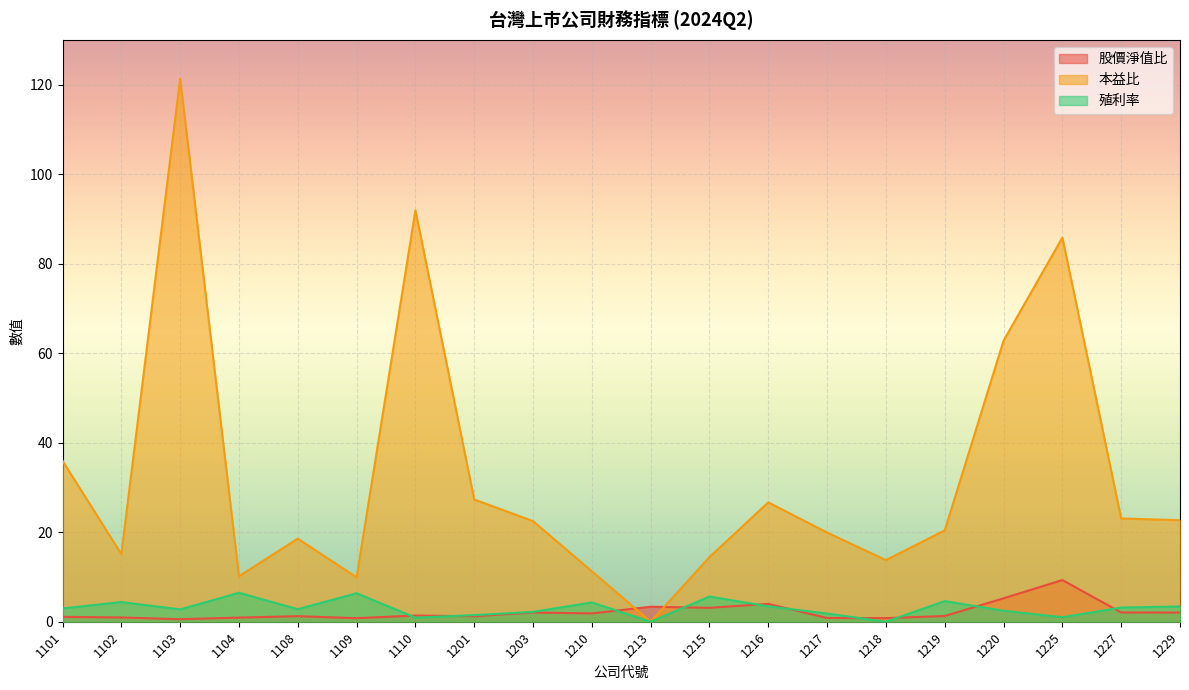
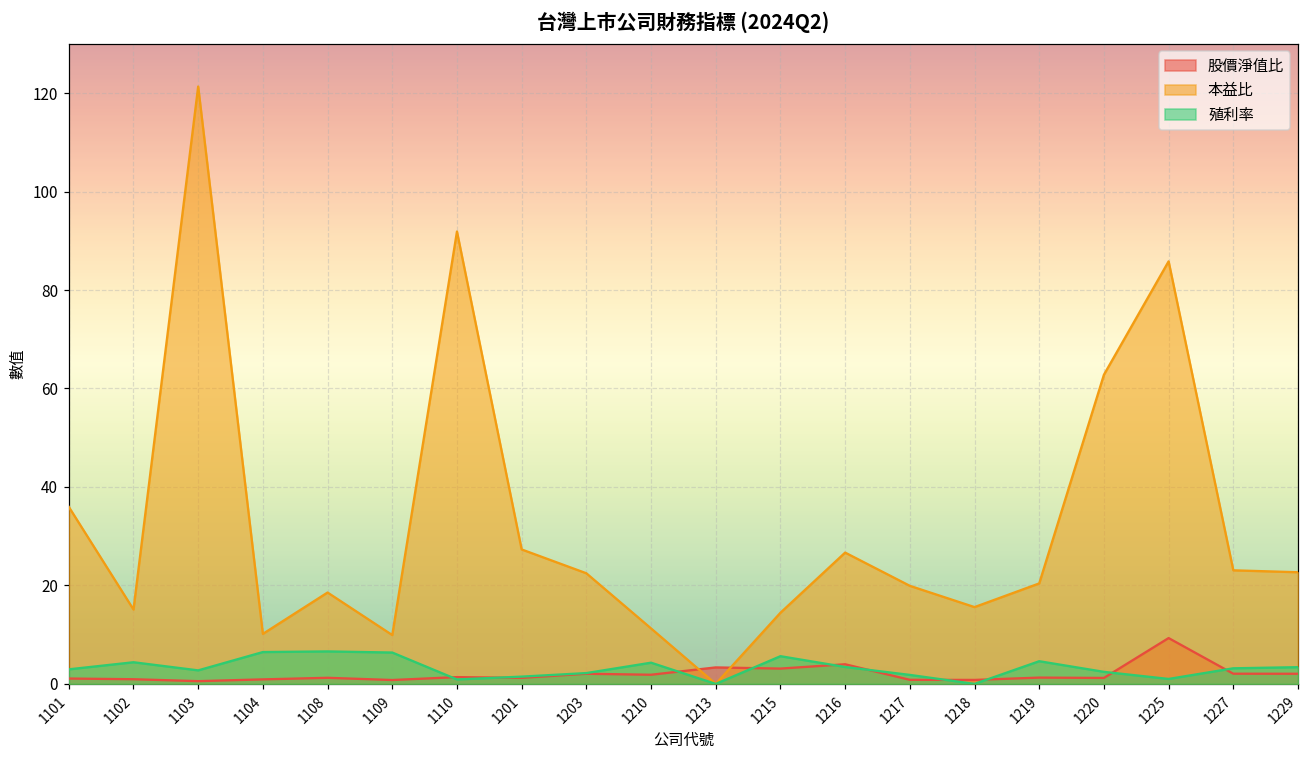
  {
    "股價淨值比": {
      "1101": 1,
      "1102": 1,
      "1103": 1,
      "1104": 1,
      "1108": 1,
      "1109": 1,
      "1210": 2,
      "1213": 3,
      "1215": 3,
      "1217": 1,
      "1218": 1,
      "1219": 1,
-     "1220": 5,
+     "1220": 1,
      "1225": 9,
      "1227": 2,
      "1229": 2
    },
    "本益比": {
      "1101": 36,
      "1102": 15,
      "1103": 121,
      "1104": 10,
      "1108": 19,
      "1109": 10,
      "1110": 92,
      "1201": 27,
      "1203": 22,
      "1210": 11,
      "1215": 14,
      "1216": 27,
      "1217": 20,
-     "1218": 14,
+     "1218": 16,
      "1219": 20,
      "1220": 63,
      "1225": 86,
      "1227": 23,
      "1229": 23
    },
    "殖利率": {
      "1101": 3,
      "1102": 4,
      "1103": 3,
      "1104": 6,
-     "1108": 3,
+     "1108": 7,
      "1109": 6,
      "1210": 4,
      "1215": 6,
      "1217": 2,
      "1218": 0,
      "1219": 5,
      "1220": 2,
      "1225": 1,
      "1227": 3,
      "1229": 3
    }
  }
